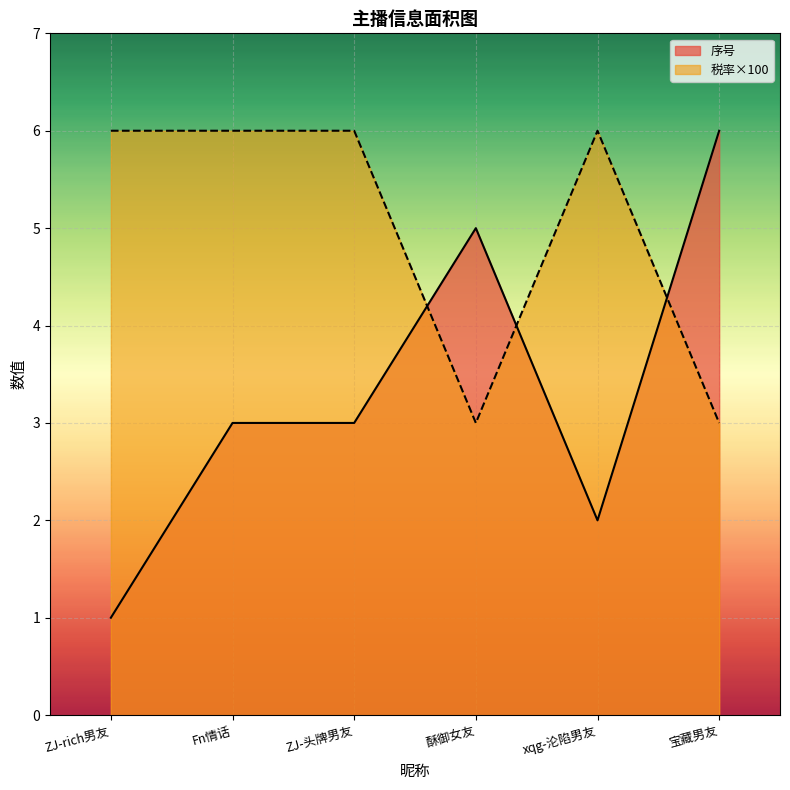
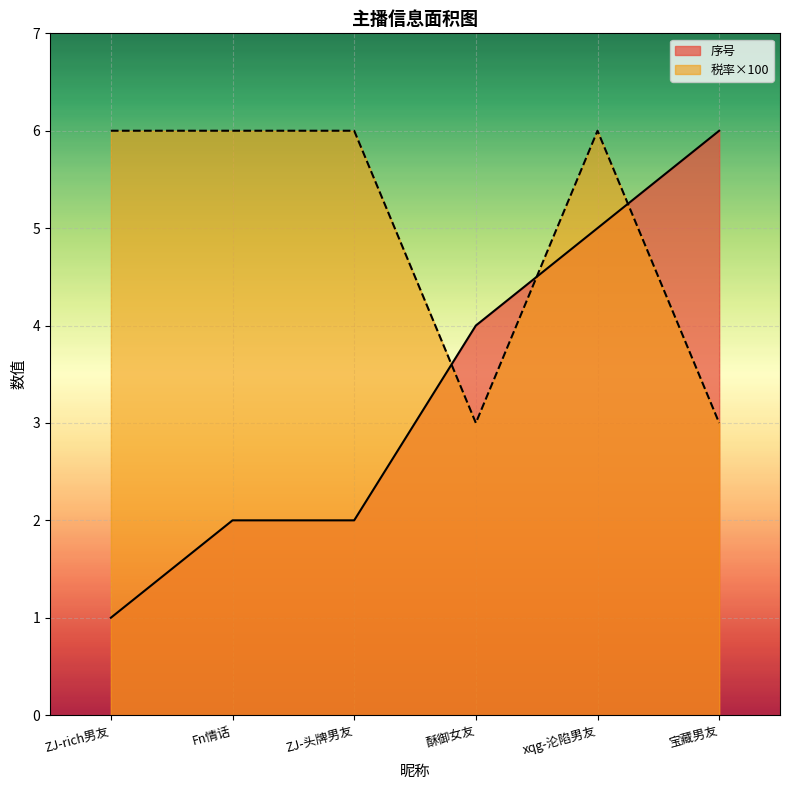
  {
    "序号": {
      "ZJ-rich男友": 1,
-     "Fn情话": 3,
-     "ZJ-头牌男友": 3,
-     "酥御女友": 5,
-     "xqg-沦陷男友": 2,
+     "Fn情话": 2,
+     "ZJ-头牌男友": 2,
+     "酥御女友": 4,
+     "xqg-沦陷男友": 5,
      "宝藏男友": 6
    },
    "税率×100": {
      "ZJ-rich男友": 6,
      "Fn情话": 6,
      "ZJ-头牌男友": 6,
      "酥御女友": 3,
      "xqg-沦陷男友": 6,
      "宝藏男友": 3
    }
  }
